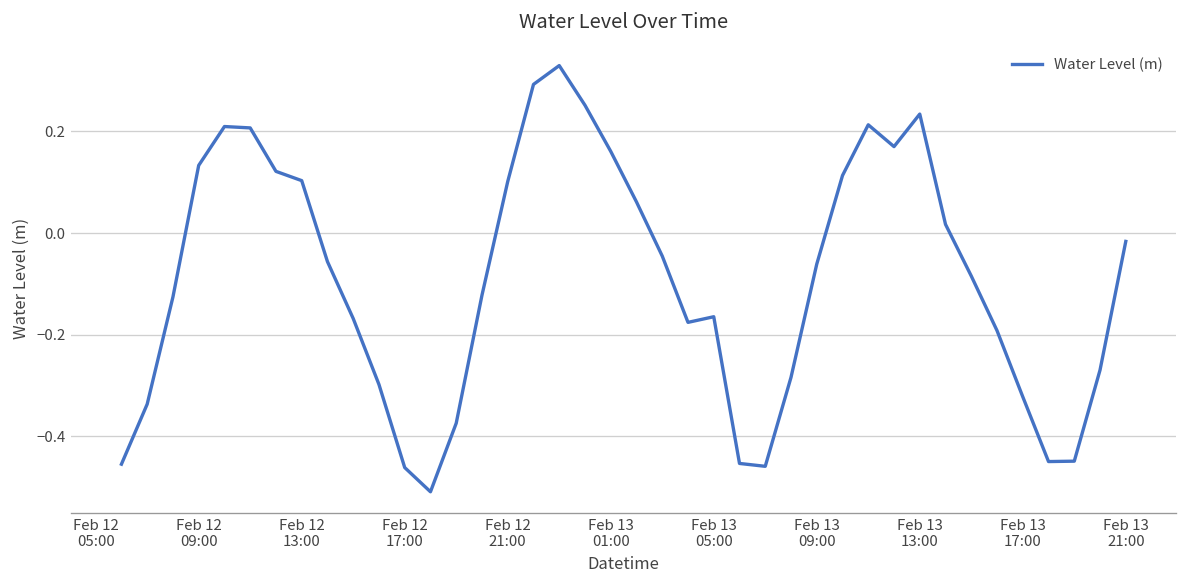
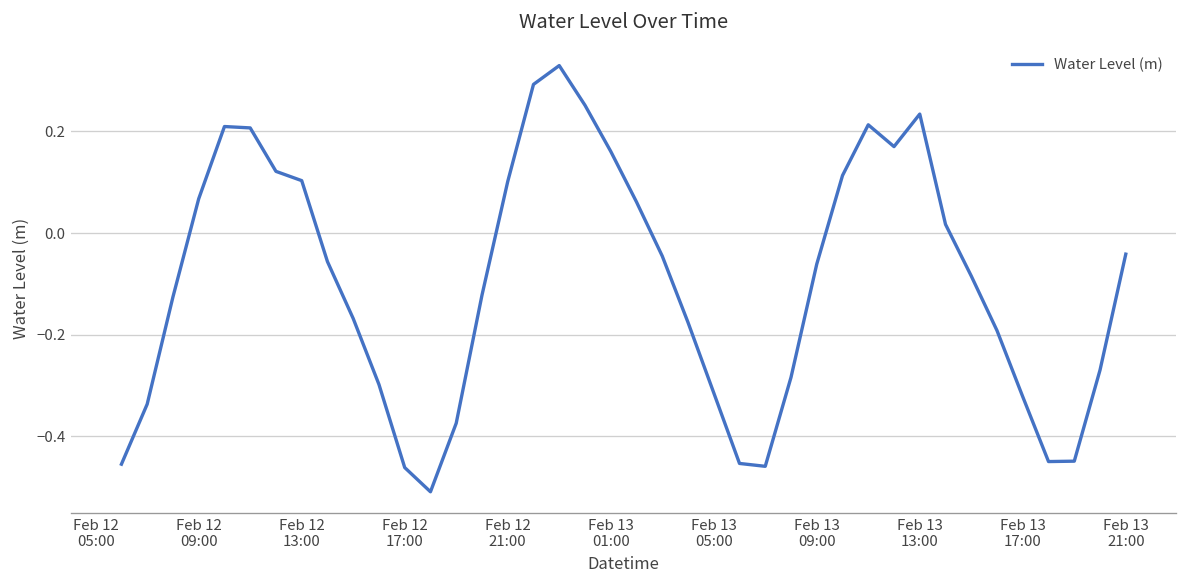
  {
-   "Feb 12 09:00": 0.13,
+   "Feb 12 09:00": 0.07,
    "Feb 12 13:00": 0.10,
    "Feb 12 17:00": -0.46,
    "Feb 12 21:00": 0.10,
    "Feb 13 01:00": 0.16,
-   "Feb 13 05:00": -0.16,
+   "Feb 13 05:00": -0.31,
    "Feb 13 09:00": -0.06,
    "Feb 13 13:00": 0.23,
    "Feb 13 17:00": -0.32,
-   "Feb 13 21:00": -0.02
+   "Feb 13 21:00": -0.04
  }
